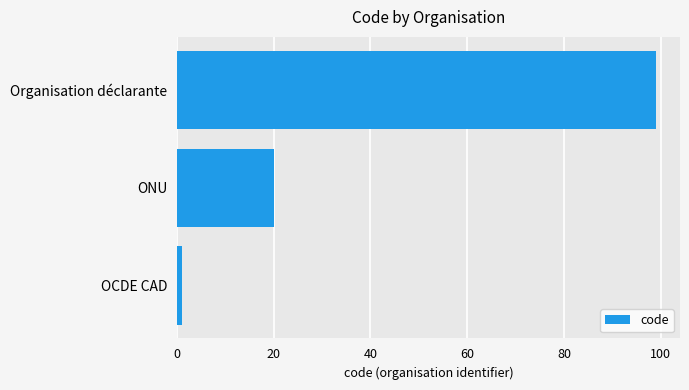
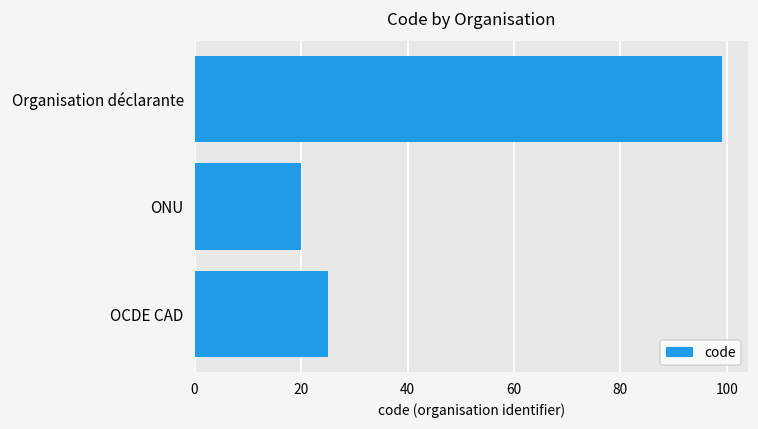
  {
    "Organisation déclarante": 99,
    "ONU": 20,
-   "OCDE CAD": 1
+   "OCDE CAD": 25
  }
